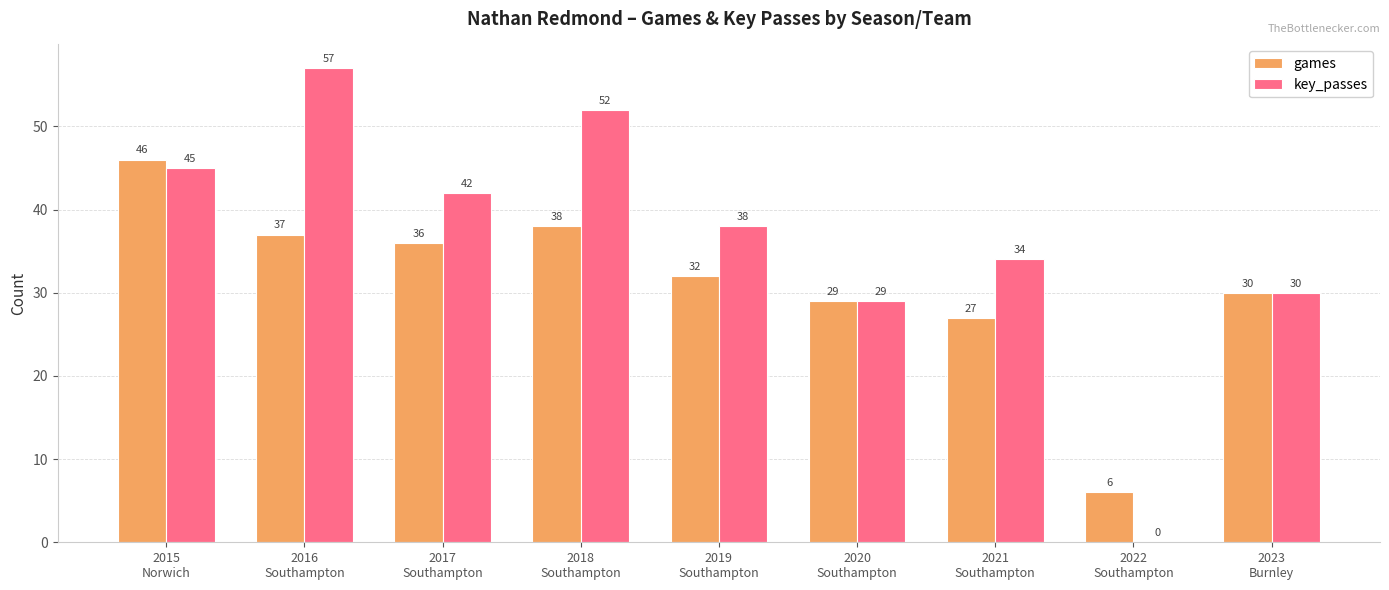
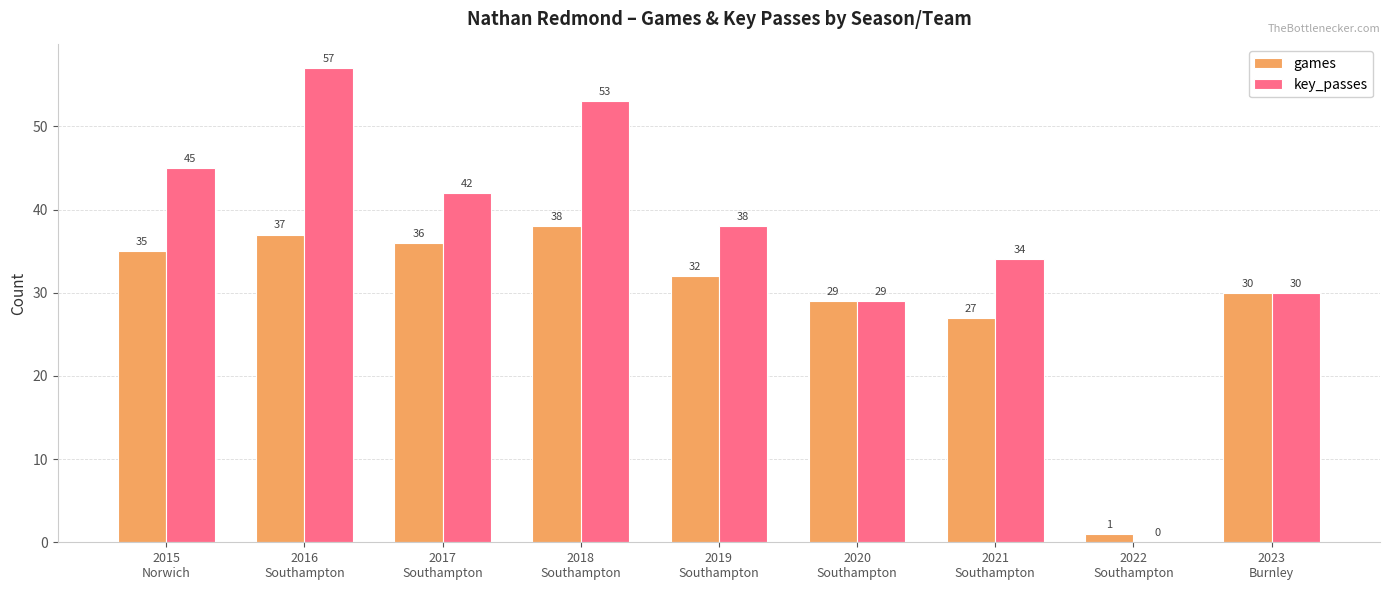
  {
    "games": {
-     "2015 Norwich": 46,
+     "2015 Norwich": 35,
      "2016 Southampton": 37,
      "2017 Southampton": 36,
      "2018 Southampton": 38,
      "2019 Southampton": 32,
      "2020 Southampton": 29,
      "2021 Southampton": 27,
-     "2022 Southampton": 6,
+     "2022 Southampton": 1,
      "2023 Burnley": 30
    },
    "key_passes": {
      "2015 Norwich": 45,
      "2016 Southampton": 57,
      "2017 Southampton": 42,
-     "2018 Southampton": 52,
+     "2018 Southampton": 53,
      "2019 Southampton": 38,
      "2020 Southampton": 29,
      "2021 Southampton": 34,
      "2022 Southampton": 0,
      "2023 Burnley": 30
    }
  }
